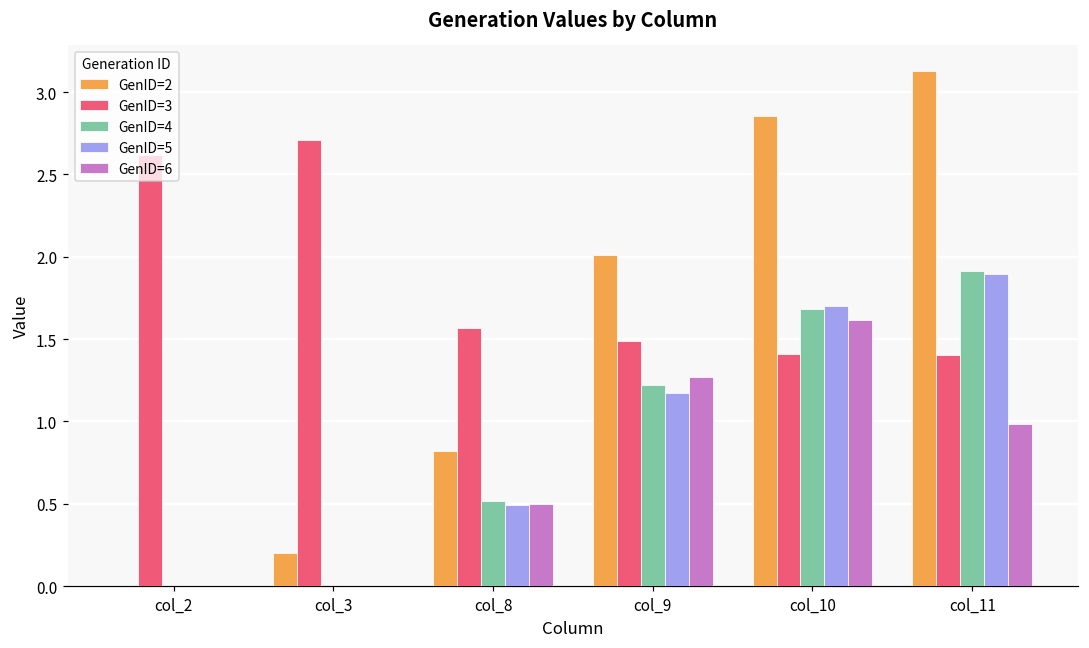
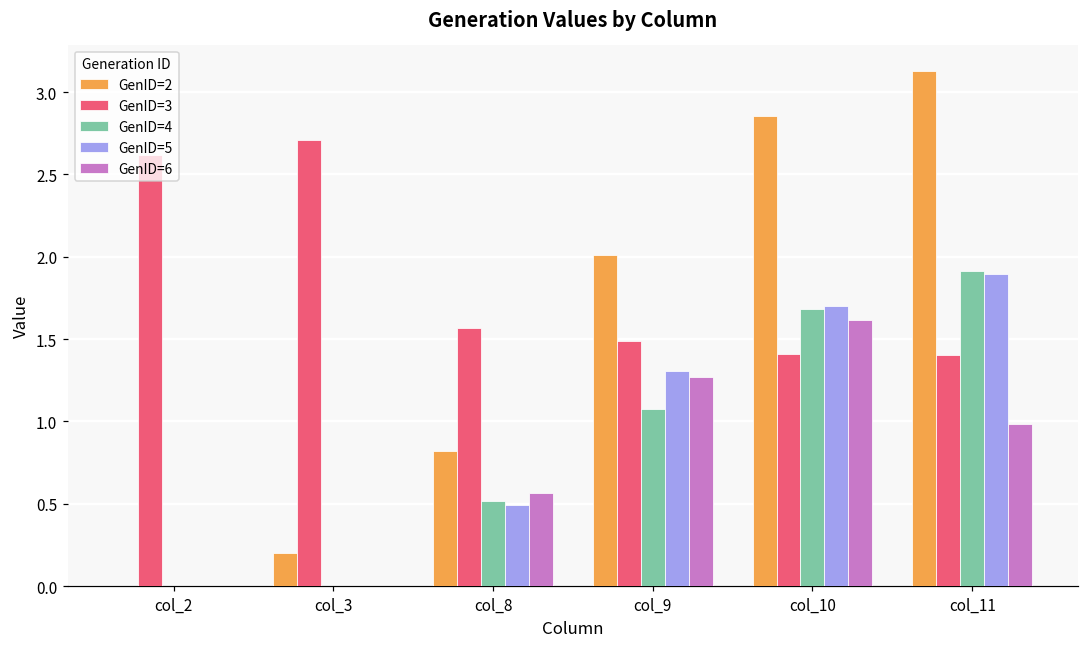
  {
    "GenID=2": {
      "col_2": 0.00,
      "col_3": 0.20,
      "col_8": 0.82,
      "col_9": 2.01,
      "col_10": 2.86,
      "col_11": 3.13
    },
    "GenID=3": {
      "col_3": 2.71,
      "col_8": 1.57,
      "col_9": 1.49,
      "col_10": 1.41,
      "col_11": 1.40
    },
    "GenID=4": {
      "col_2": 0.00,
      "col_3": 0.00,
      "col_8": 0.51,
-     "col_9": 1.22,
+     "col_9": 1.08,
      "col_10": 1.69,
      "col_11": 1.92
    },
    "GenID=5": {
      "col_2": 0.00,
      "col_3": 0.00,
      "col_8": 0.49,
-     "col_9": 1.17,
+     "col_9": 1.31,
      "col_10": 1.70,
      "col_11": 1.90
    },
    "GenID=6": {
      "col_2": 0.00,
      "col_3": 0.00,
-     "col_8": 0.50,
+     "col_8": 0.56,
      "col_9": 1.27,
      "col_10": 1.62,
      "col_11": 0.99
    }
  }
